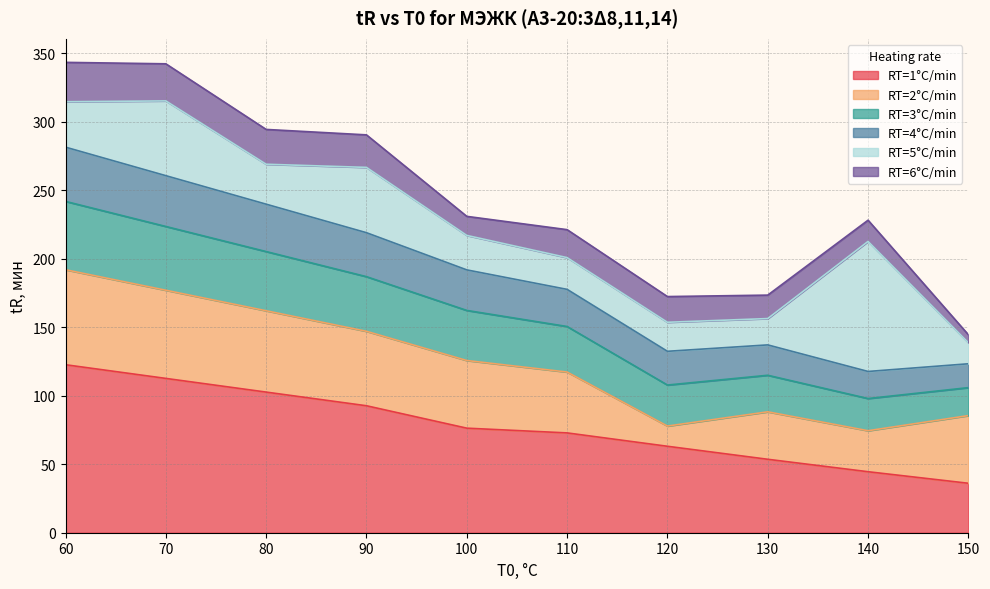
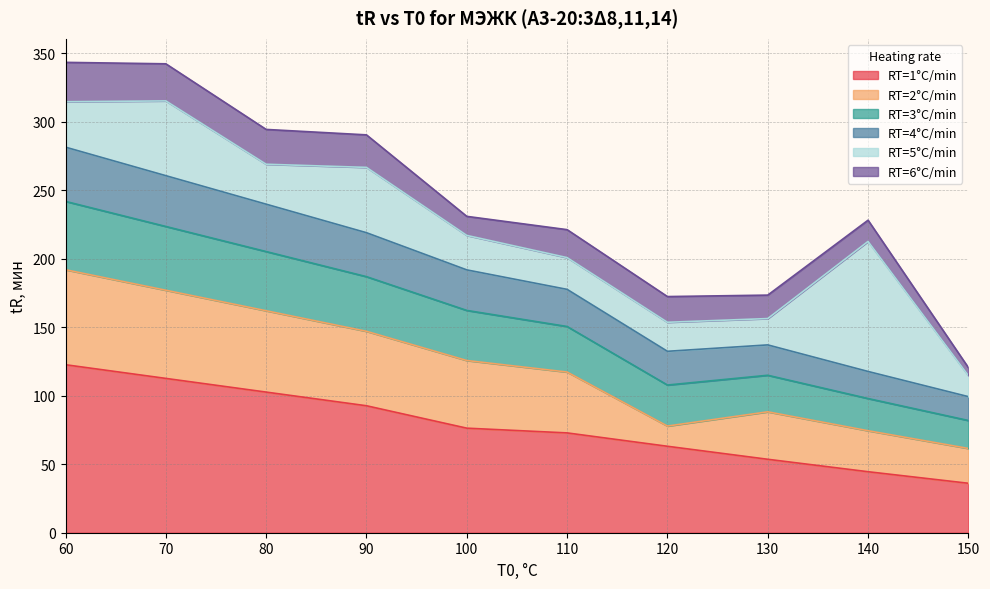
  {
    "RT=1°C/min": {
      "60": 123,
      "70": 113,
      "80": 103,
      "90": 93,
      "100": 76,
      "110": 73,
      "120": 63,
      "130": 54,
      "140": 45,
      "150": 36
    },
    "RT=2°C/min": {
      "60": 69,
      "70": 64,
      "80": 59,
      "90": 54,
      "100": 49,
      "110": 44,
      "120": 15,
      "130": 35,
      "140": 30,
-     "150": 49
+     "150": 25
    },
    "RT=5°C/min": {
      "60": 33,
      "70": 55,
      "80": 29,
      "90": 48,
      "100": 25,
      "110": 23,
      "120": 21,
      "130": 19,
      "140": 95,
      "150": 15
    },
    "RT=6°C/min": {
      "60": 29,
      "70": 27,
      "80": 25,
      "90": 24,
      "100": 14,
      "110": 20,
      "120": 19,
      "130": 17,
      "140": 16,
      "150": 6
    }
  }
